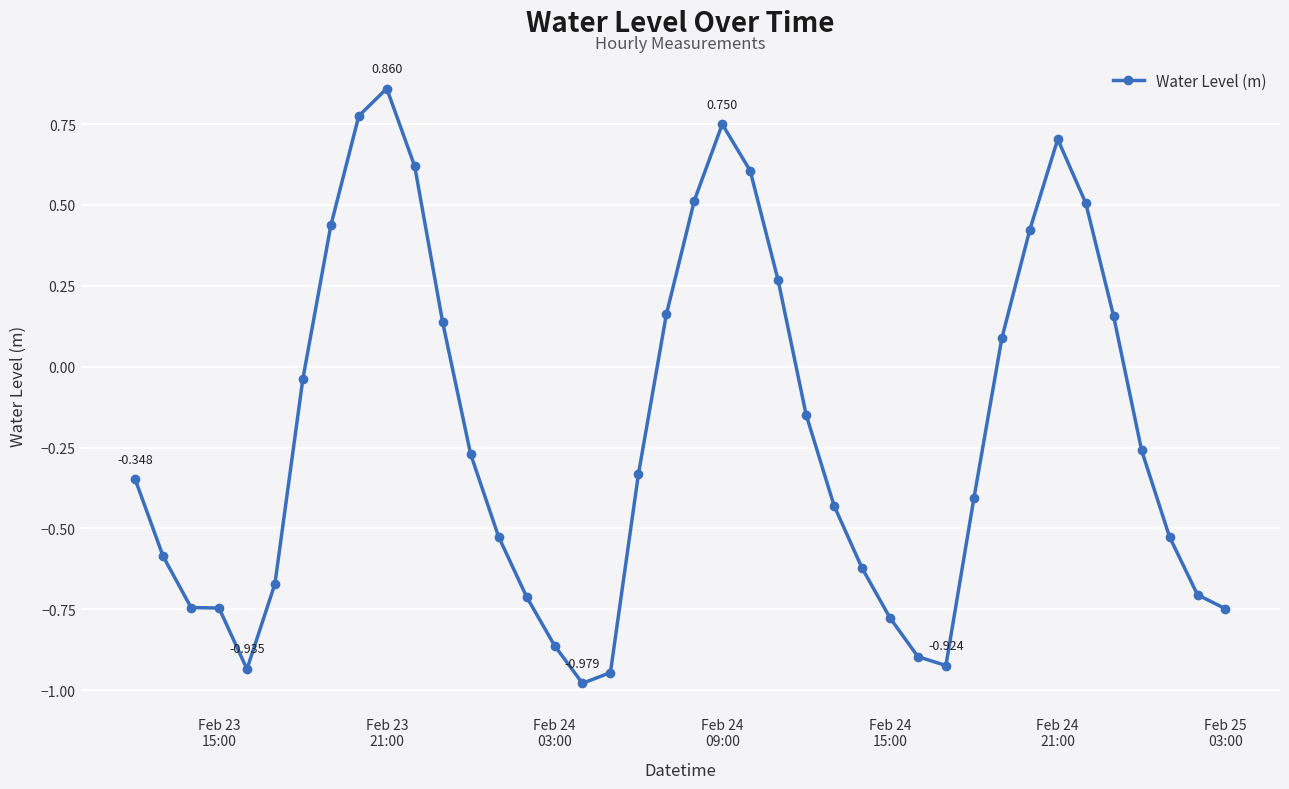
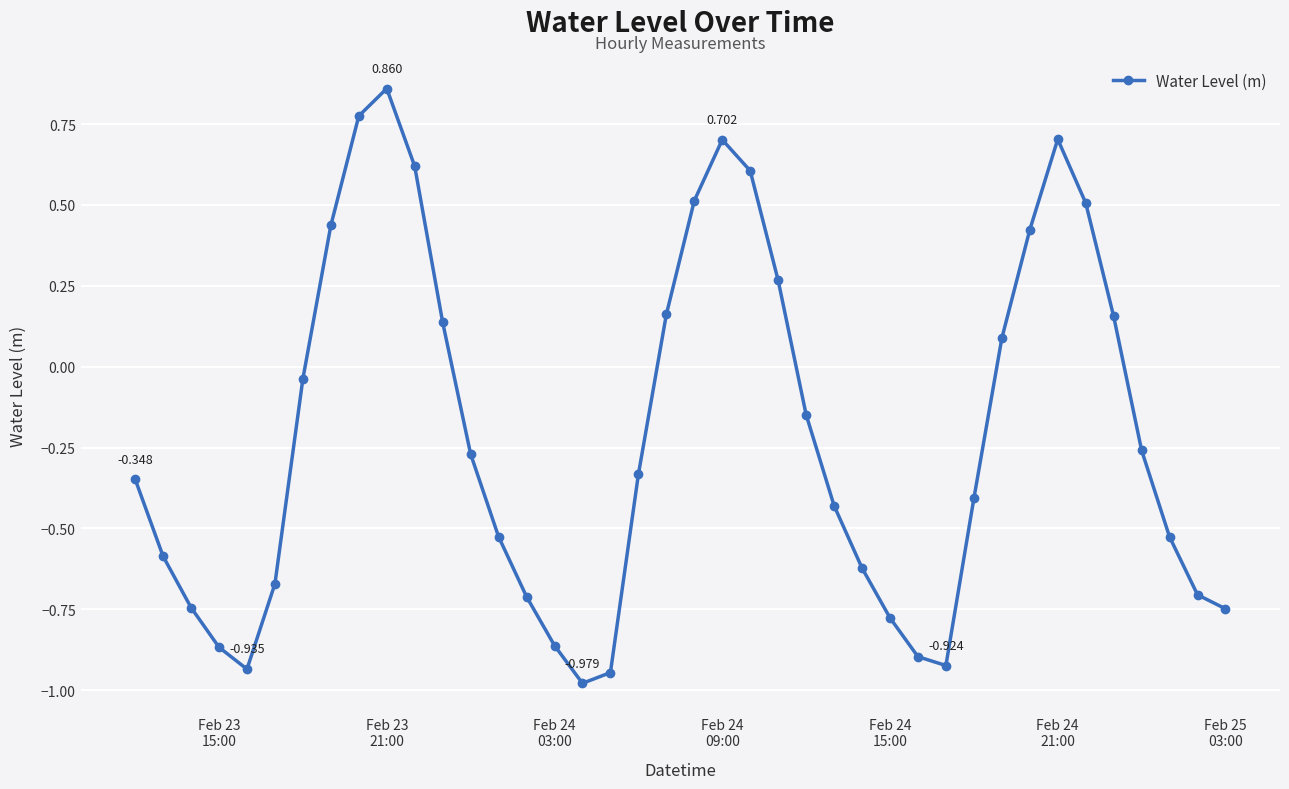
  {
-   "Feb 23 15:00": -0.75,
+   "Feb 23 15:00": -0.87,
    "Feb 23 21:00": 0.860,
-   "Feb 24 09:00": 0.750
+   "Feb 24 09:00": 0.702
  }
